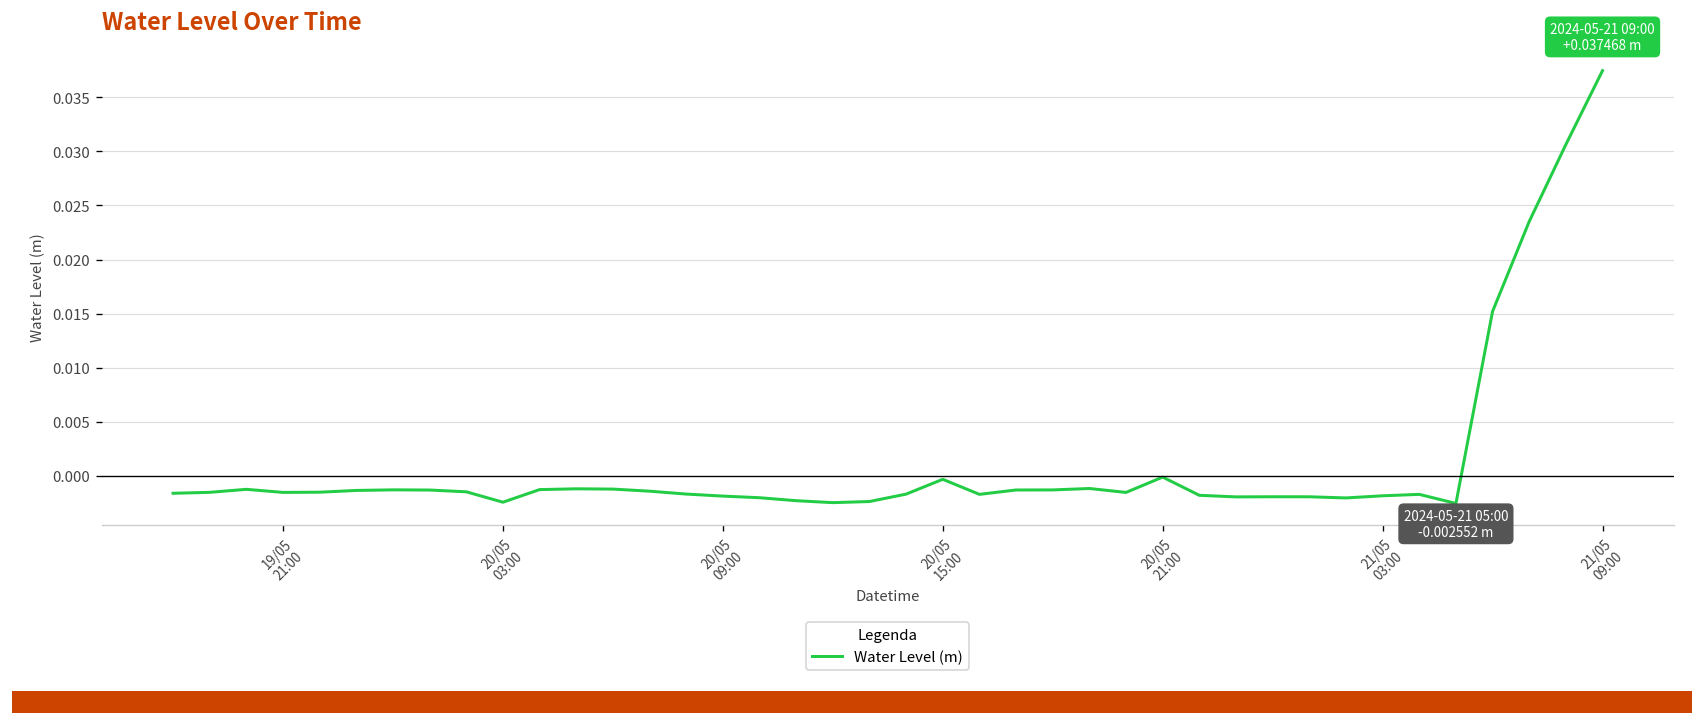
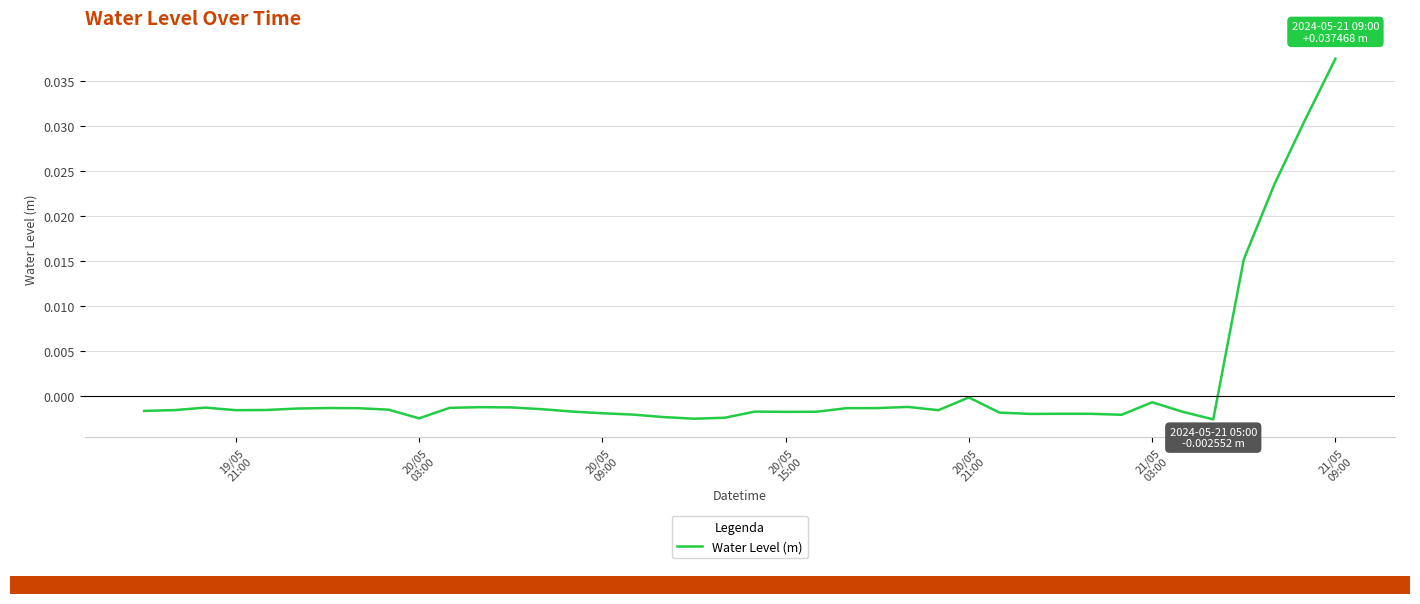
  {
    "19/05 21:00": -0.002,
    "20/05 03:00": -0.002,
    "20/05 09:00": -0.002,
-   "20/05 15:00": 0.000,
+   "20/05 15:00": -0.002,
    "20/05 21:00": 0.000,
-   "21/05 03:00": -0.002
+   "21/05 03:00": -0.001
  }
